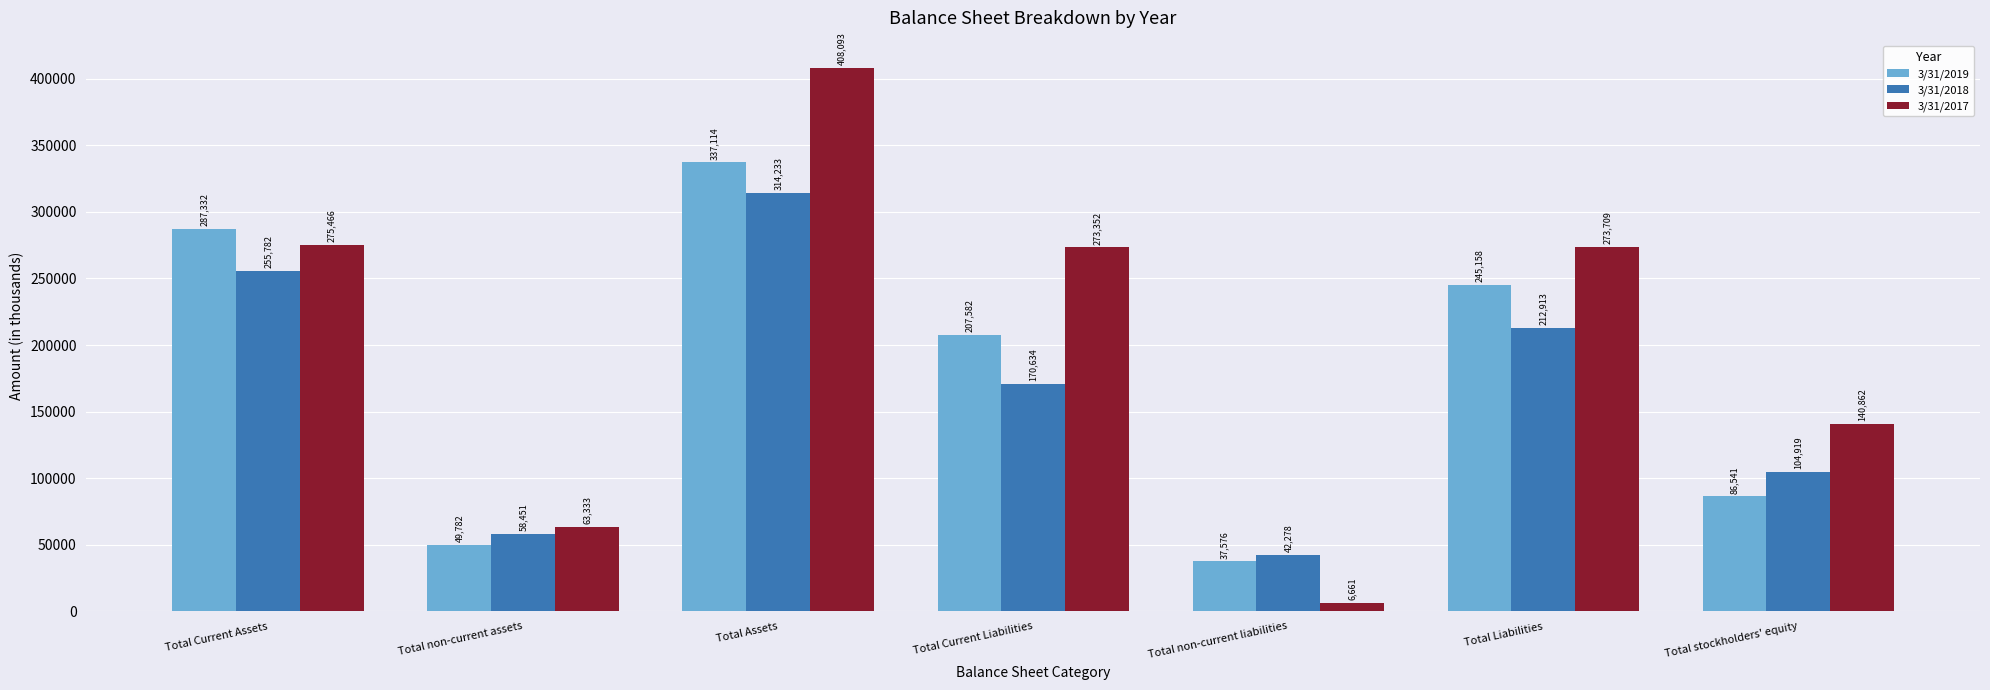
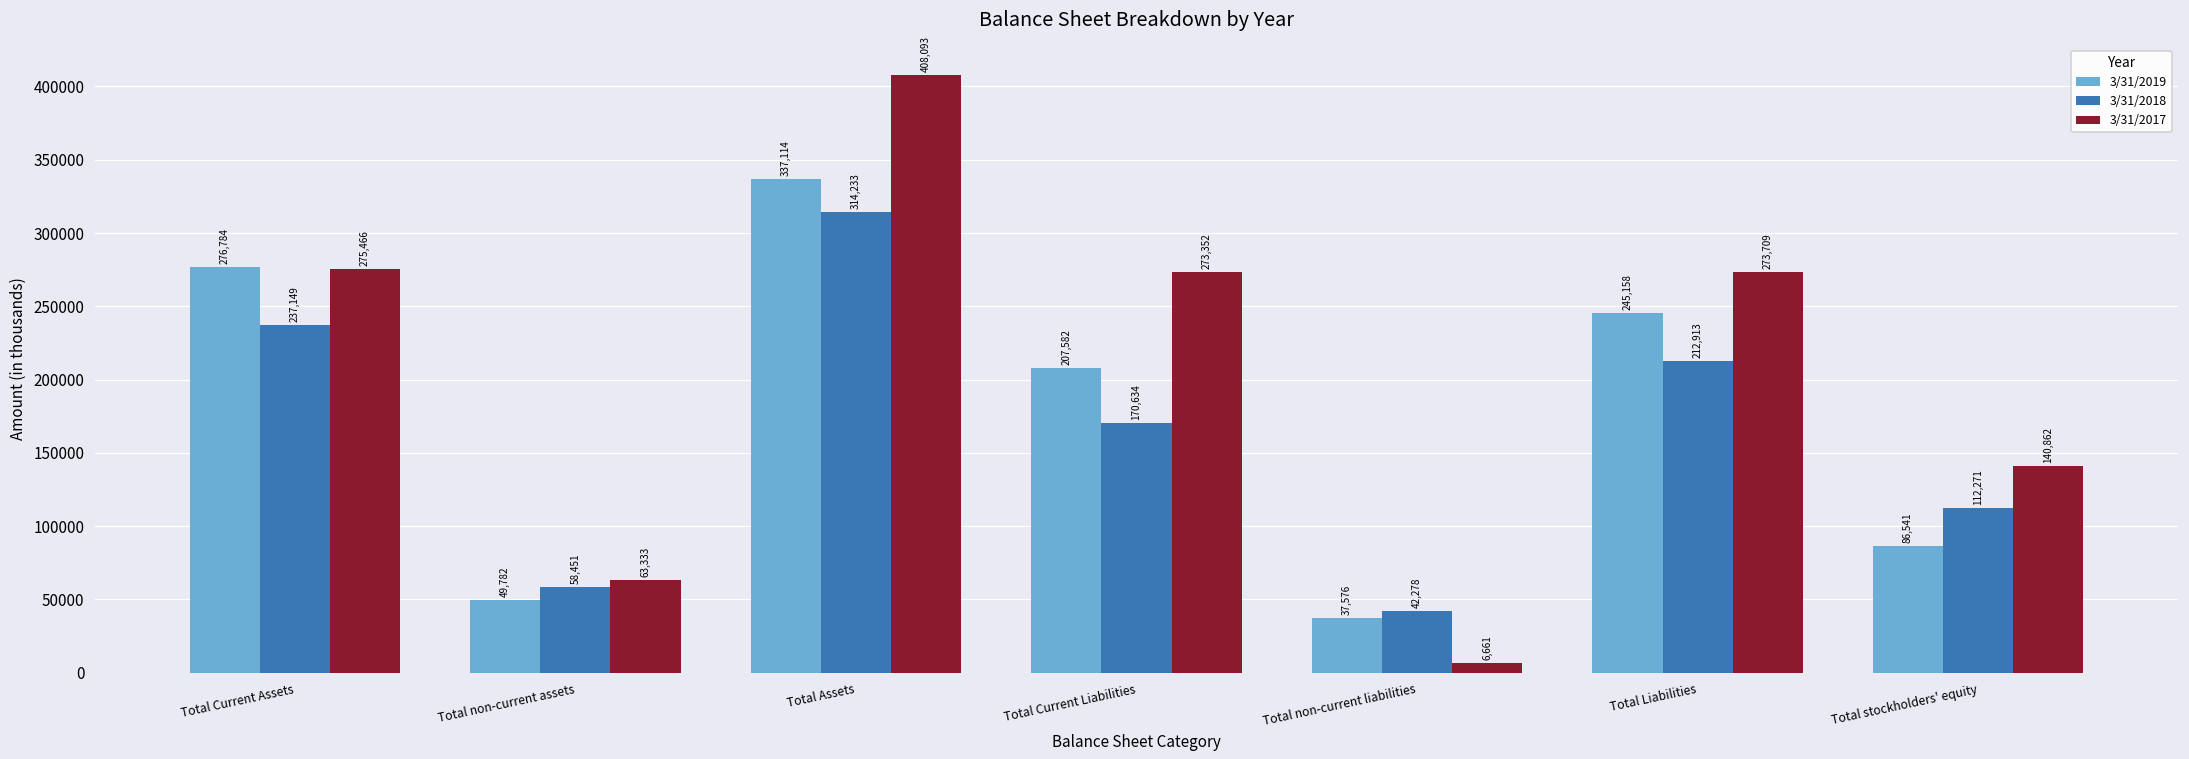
  {
    "3/31/2019": {
-     "Total Current Assets": "287,332",
+     "Total Current Assets": "276,784",
      "Total non-current assets": "49,782",
      "Total Assets": "337,114",
      "Total Current Liabilities": "207,582",
      "Total non-current liabilities": "37,576",
      "Total Liabilities": "245,158",
      "Total stockholders' equity": "86,541"
    },
    "3/31/2018": {
-     "Total Current Assets": "255,782",
+     "Total Current Assets": "237,149",
      "Total non-current assets": "58,451",
      "Total Assets": "314,233",
      "Total Current Liabilities": "170,634",
      "Total non-current liabilities": "42,278",
      "Total Liabilities": "212,913",
-     "Total stockholders' equity": "104,919"
+     "Total stockholders' equity": "112,271"
    },
    "3/31/2017": {
      "Total Current Assets": "275,466",
      "Total non-current assets": "63,333",
      "Total Assets": "408,093",
      "Total Current Liabilities": "273,352",
      "Total non-current liabilities": "6,661",
      "Total Liabilities": "273,709",
      "Total stockholders' equity": "140,862"
    }
  }
